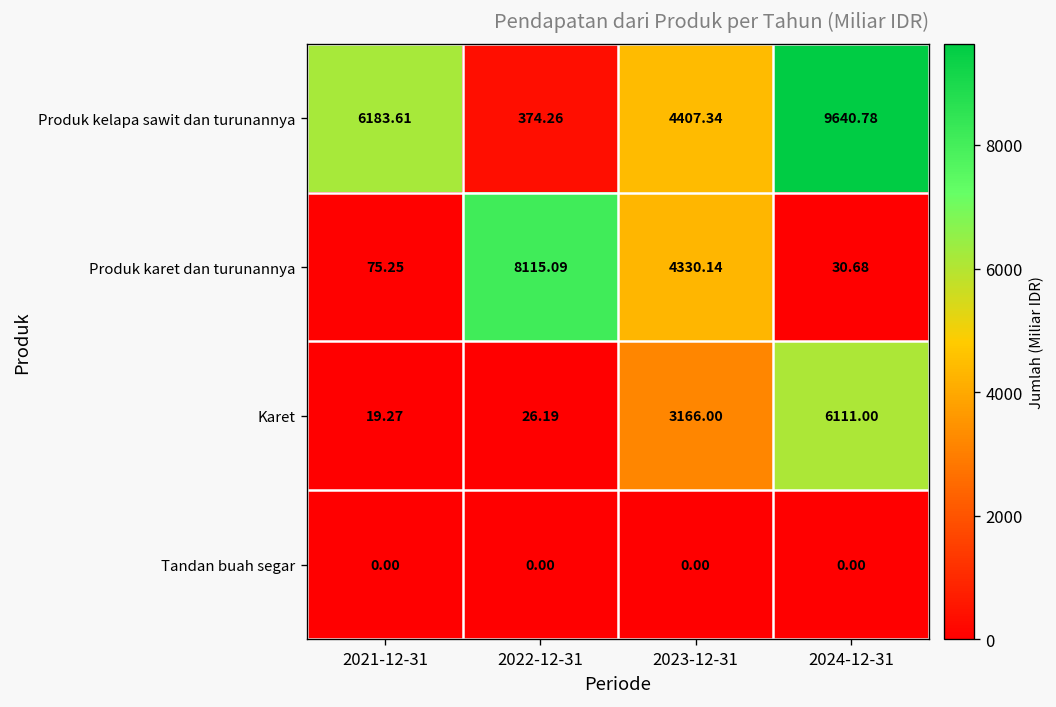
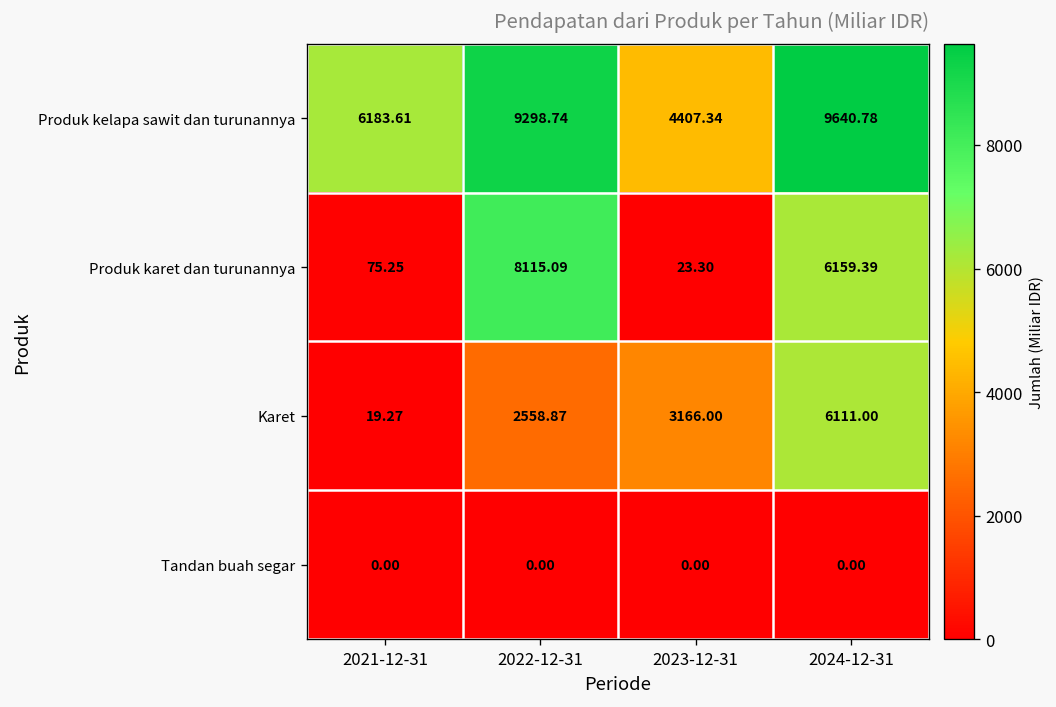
  {
    "Produk kelapa sawit dan turunannya": {
      "2021-12-31": 6183.61,
-     "2022-12-31": 374.26,
+     "2022-12-31": 9298.74,
      "2023-12-31": 4407.34,
      "2024-12-31": 9640.78
    },
    "Produk karet dan turunannya": {
      "2021-12-31": 75.25,
      "2022-12-31": 8115.09,
-     "2023-12-31": 4330.14,
-     "2024-12-31": 30.68
+     "2023-12-31": 23.30,
+     "2024-12-31": 6159.39
    },
    "Karet": {
      "2021-12-31": 19.27,
-     "2022-12-31": 26.19,
+     "2022-12-31": 2558.87,
      "2023-12-31": 3166.00,
      "2024-12-31": 6111.00
    },
    "Tandan buah segar": {
      "2021-12-31": 0.00,
      "2022-12-31": 0.00,
      "2023-12-31": 0.00,
      "2024-12-31": 0.00
    }
  }
